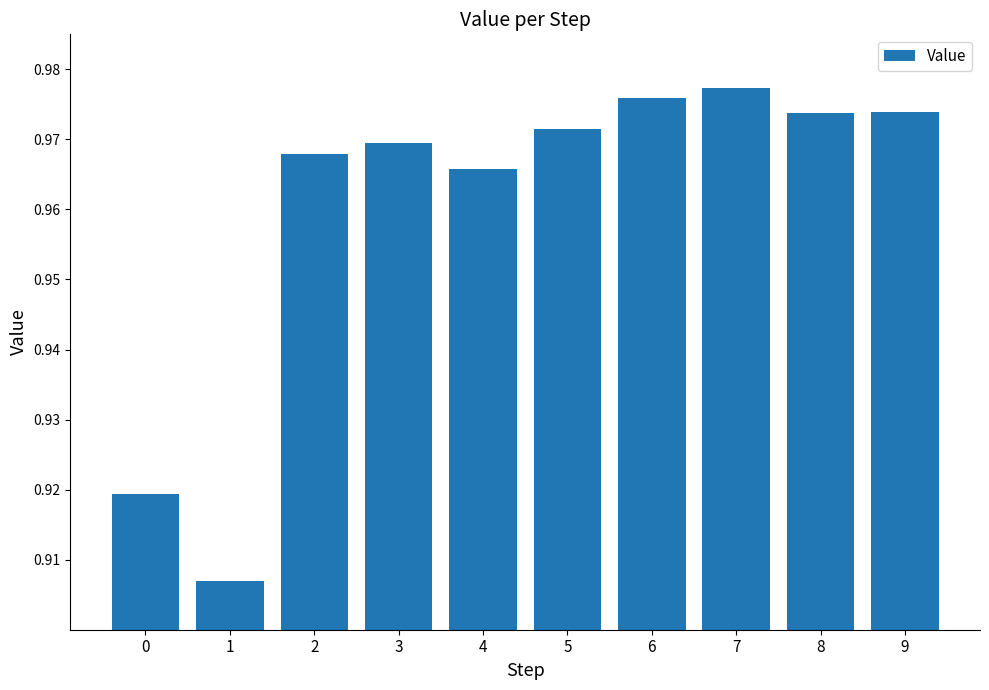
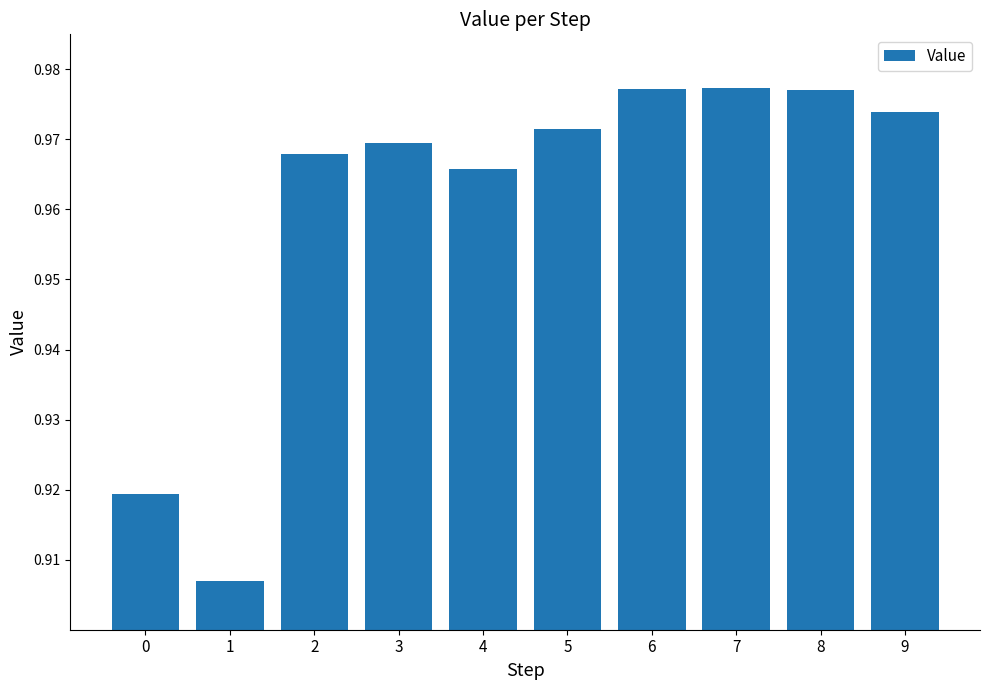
  {
    "0": 0.919,
    "1": 0.907,
    "2": 0.968,
    "3": 0.970,
    "4": 0.966,
    "5": 0.971,
-   "6": 0.976,
+   "6": 0.977,
    "7": 0.977,
-   "8": 0.974,
+   "8": 0.977,
    "9": 0.974
  }
